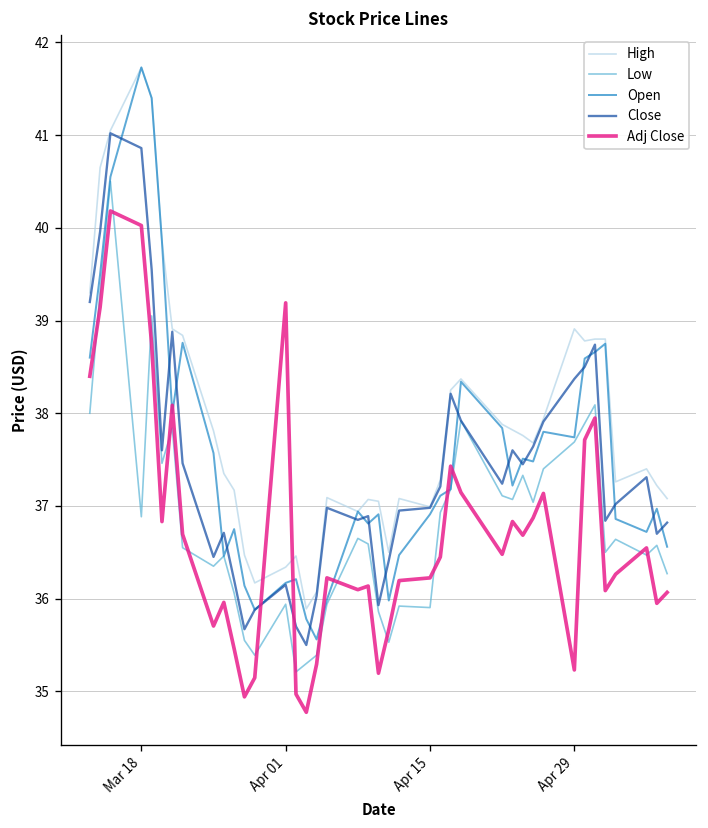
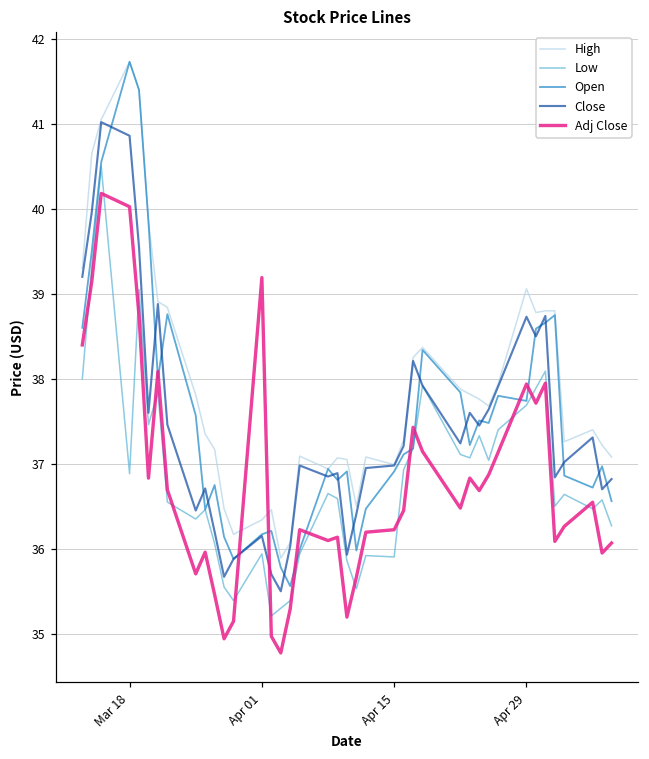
  {
    "High": {
      "Apr 01": 36.3,
-     "Apr 29": 38.9
+     "Apr 29": 39.1
    },
    "Low": {
      "Mar 18": 36.9,
      "Apr 01": 35.9,
      "Apr 15": 35.9,
      "Apr 29": 37.7
    },
    "Open": {
      "Apr 15": 36.9,
      "Apr 29": 37.7
    },
    "Close": {
      "Mar 18": 40.9,
-     "Apr 29": 38.4
+     "Apr 29": 38.7
    },
    "Adj Close": {
      "Mar 18": 40.0,
      "Apr 01": 39.2,
      "Apr 15": 36.2,
-     "Apr 29": 35.2
+     "Apr 29": 37.9
    }
  }
